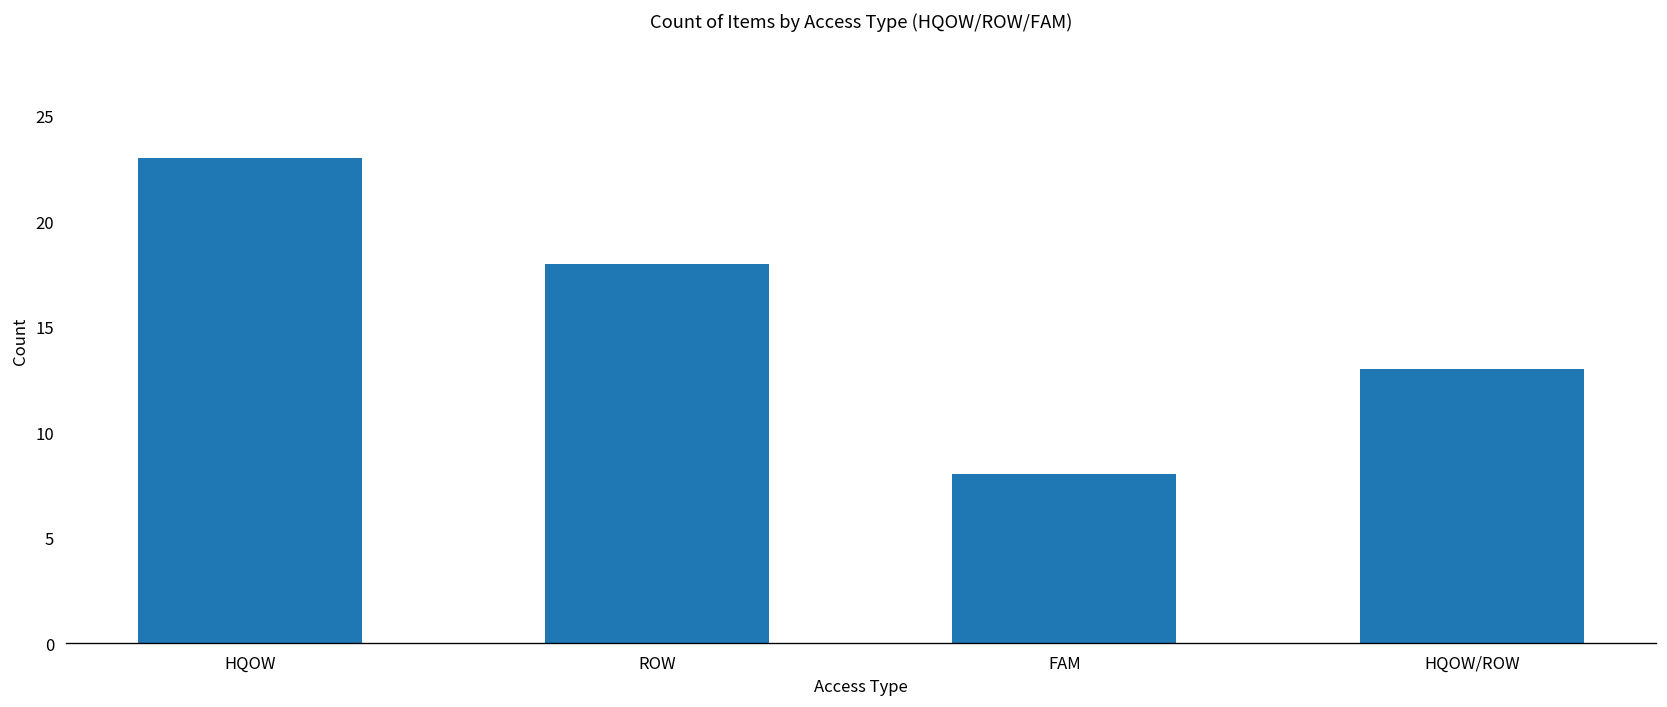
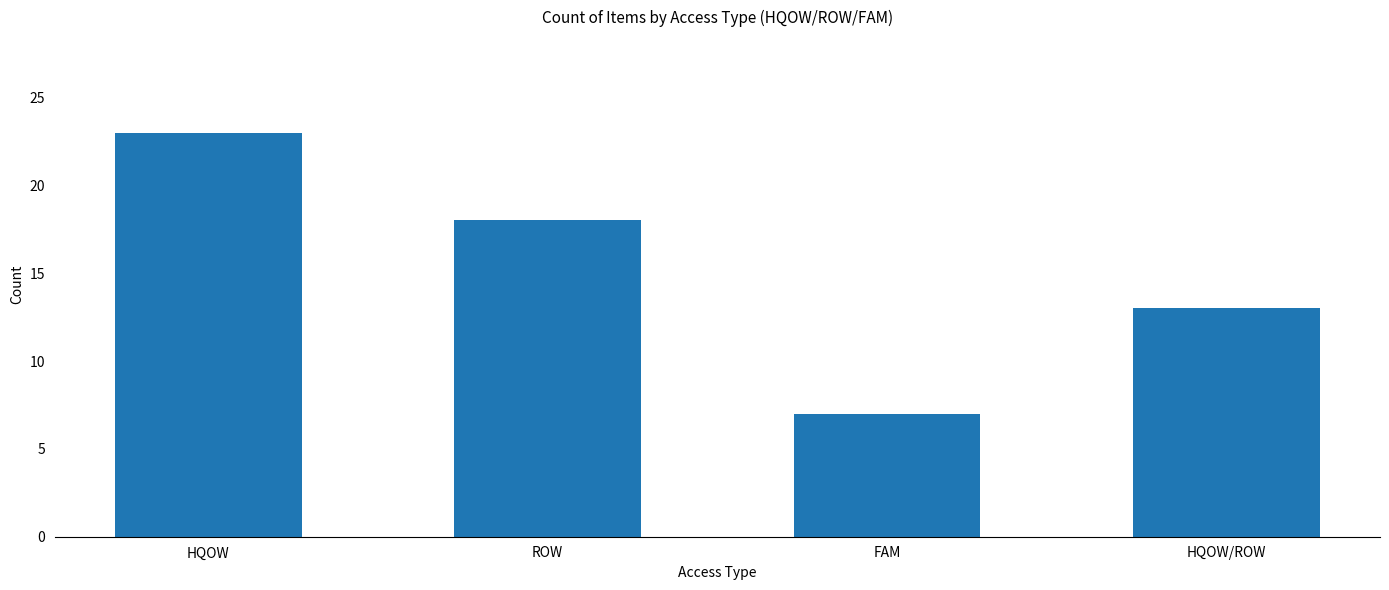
  {
    "HQOW": 23,
    "ROW": 18,
-   "FAM": 8,
+   "FAM": 7,
    "HQOW/ROW": 13
  }
